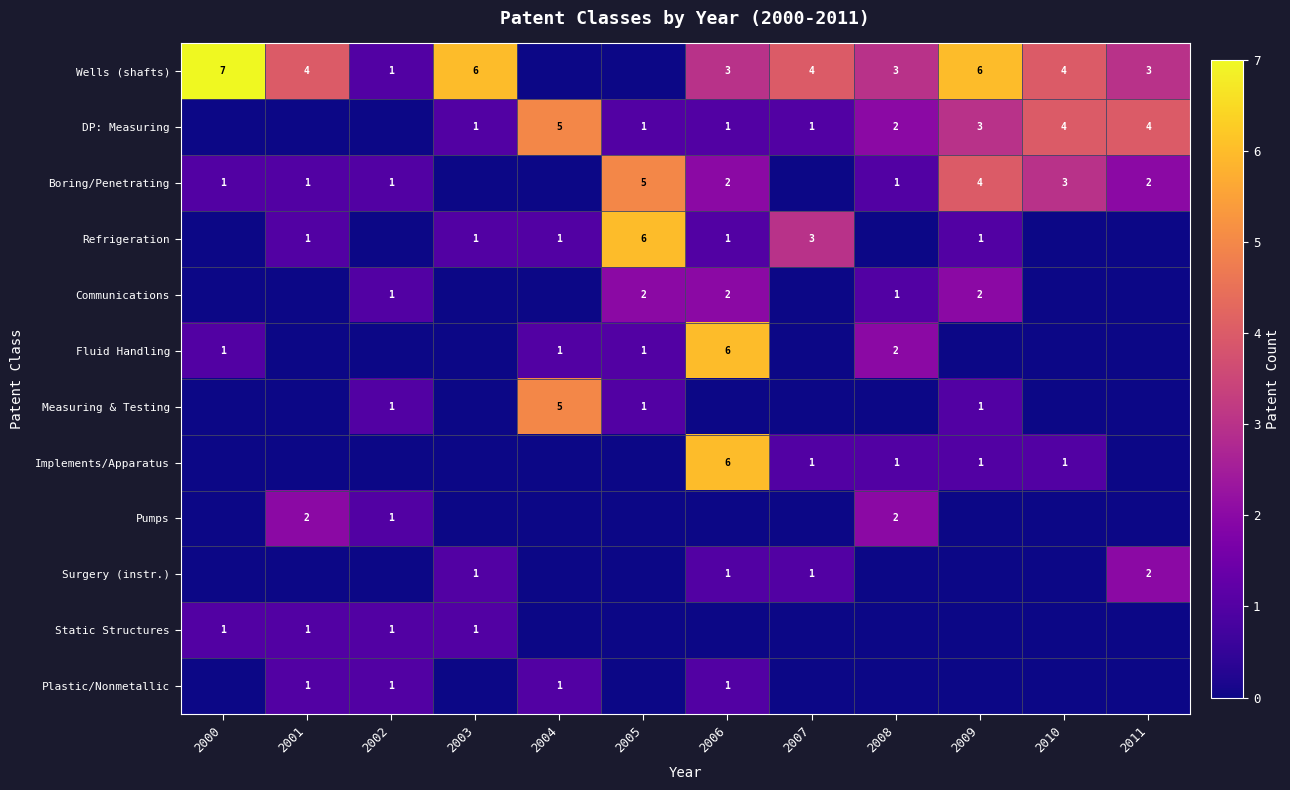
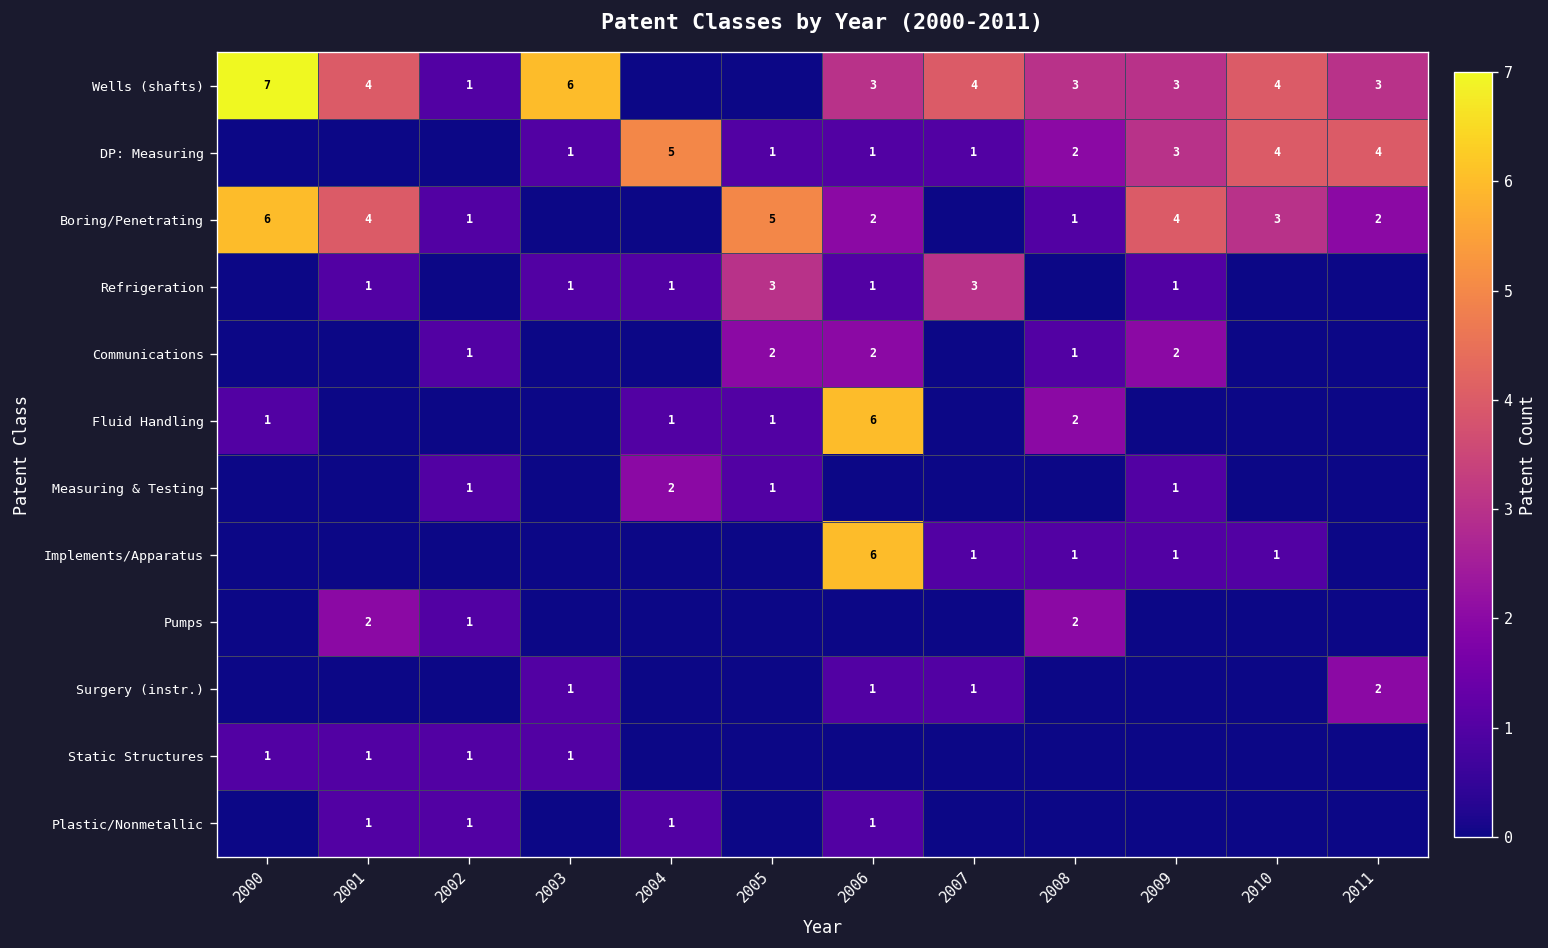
  {
    "Wells (shafts)": {
      "2000": 7,
      "2001": 4,
      "2002": 1,
      "2003": 6,
      "2006": 3,
      "2007": 4,
      "2008": 3,
-     "2009": 6,
+     "2009": 3,
      "2010": 4,
      "2011": 3
    },
    "DP: Measuring": {
      "2003": 1,
      "2004": 5,
      "2005": 1,
      "2006": 1,
      "2007": 1,
      "2008": 2,
      "2009": 3,
      "2010": 4,
      "2011": 4
    },
    "Boring/Penetrating": {
-     "2000": 1,
-     "2001": 1,
+     "2000": 6,
+     "2001": 4,
      "2002": 1,
      "2005": 5,
      "2006": 2,
      "2008": 1,
      "2009": 4,
      "2010": 3,
      "2011": 2
    },
    "Refrigeration": {
      "2001": 1,
      "2003": 1,
      "2004": 1,
-     "2005": 6,
+     "2005": 3,
      "2006": 1,
      "2007": 3,
      "2009": 1
    },
    "Communications": {
      "2002": 1,
      "2005": 2,
      "2006": 2,
      "2008": 1,
      "2009": 2
    },
    "Fluid Handling": {
      "2000": 1,
      "2004": 1,
      "2005": 1,
      "2006": 6,
      "2008": 2
    },
    "Measuring & Testing": {
      "2002": 1,
-     "2004": 5,
+     "2004": 2,
      "2005": 1,
      "2009": 1
    },
    "Implements/Apparatus": {
      "2006": 6,
      "2007": 1,
      "2008": 1,
      "2009": 1,
      "2010": 1
    },
    "Pumps": {
      "2001": 2,
      "2002": 1,
      "2008": 2
    },
    "Surgery (instr.)": {
      "2003": 1,
      "2006": 1,
      "2007": 1,
      "2011": 2
    },
    "Static Structures": {
      "2000": 1,
      "2001": 1,
      "2002": 1,
      "2003": 1
    },
    "Plastic/Nonmetallic": {
      "2001": 1,
      "2002": 1,
      "2004": 1,
      "2006": 1
    }
  }
